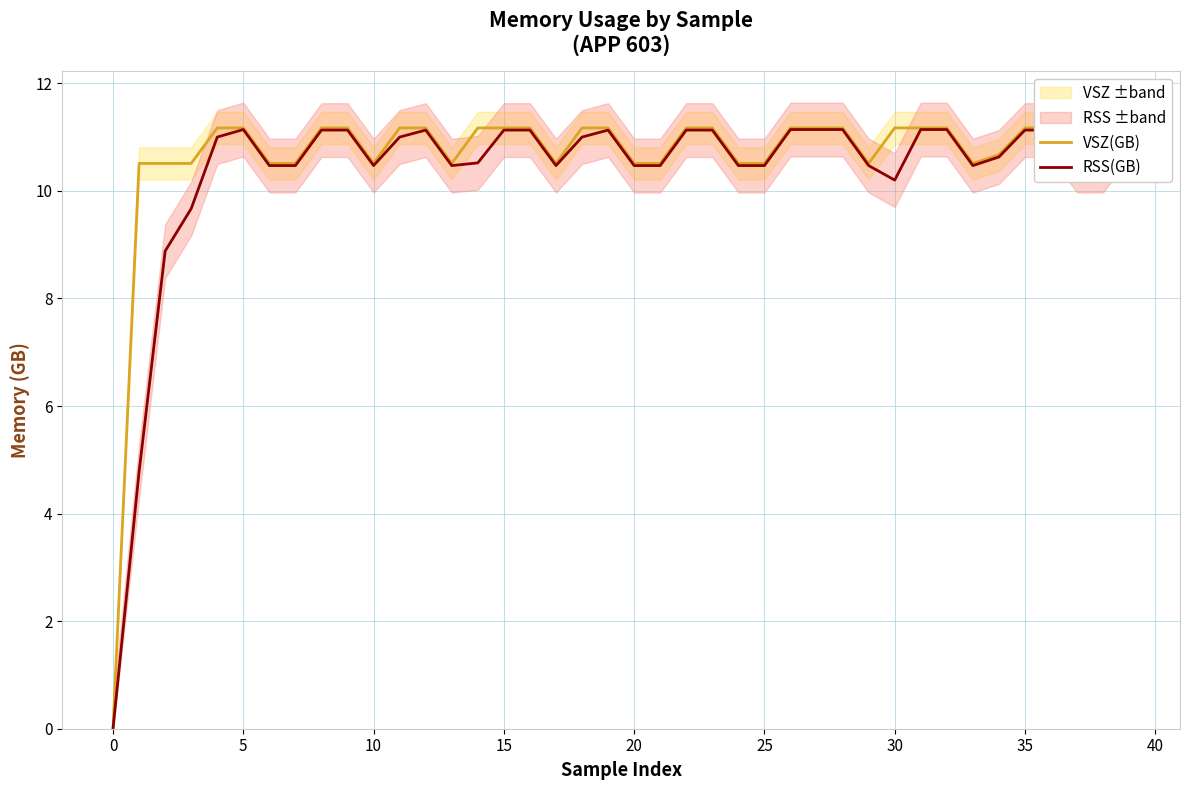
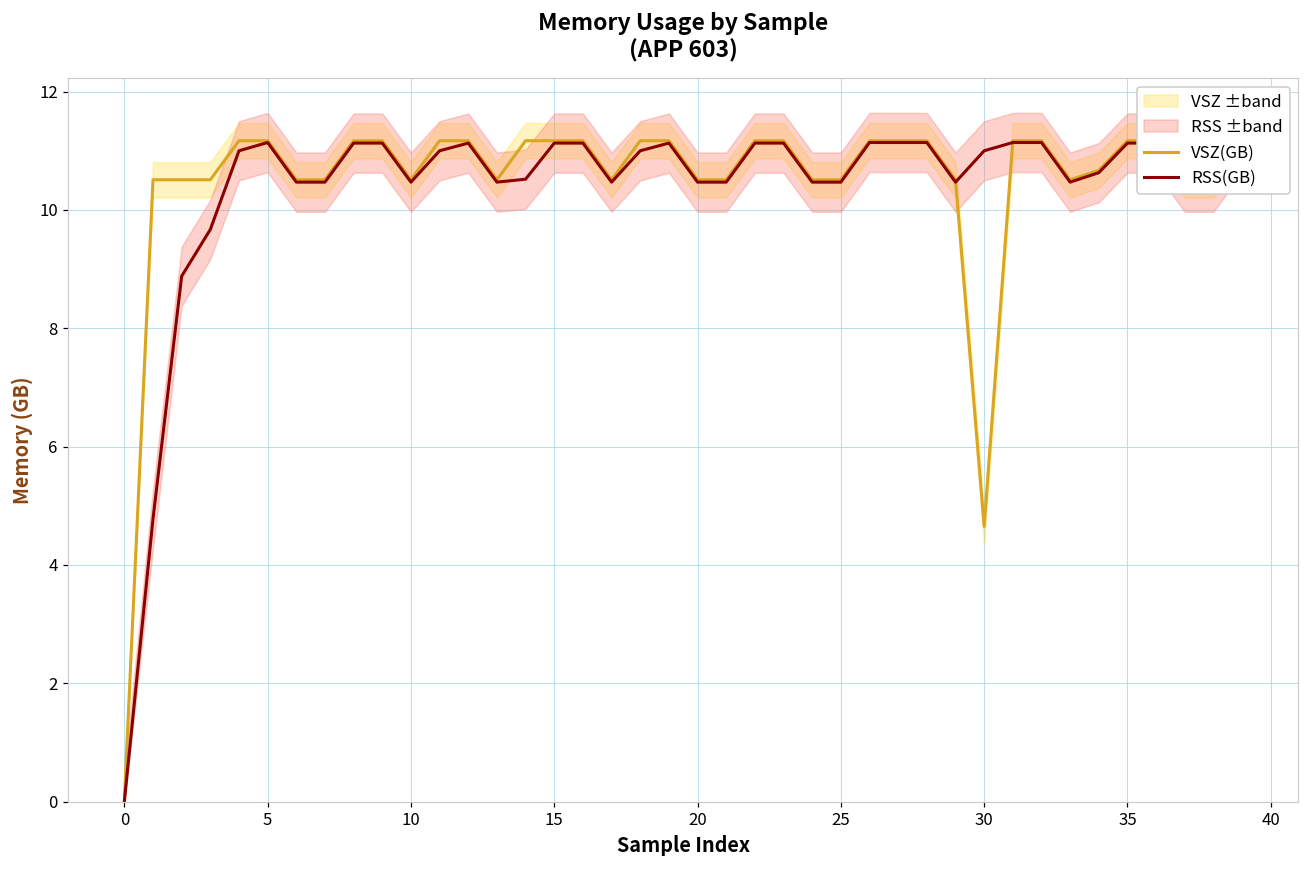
  {
    "VSZ(GB)": {
-     "30": 11.2
+     "30": 4.7
    },
    "RSS(GB)": {
-     "30": 10.2
+     "30": 11.0
    }
  }
